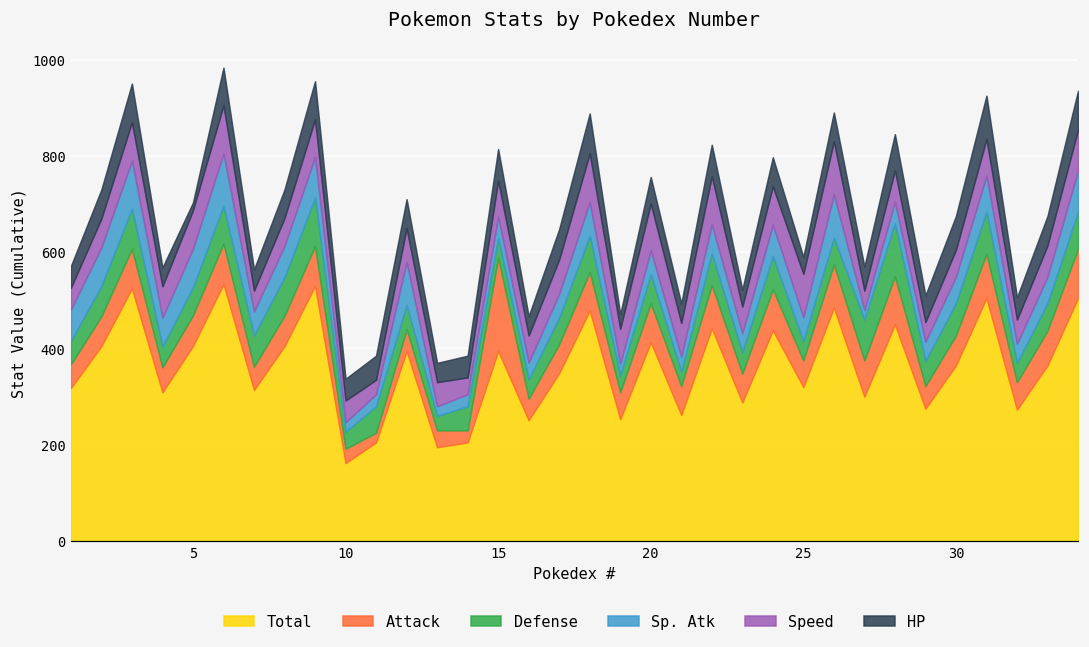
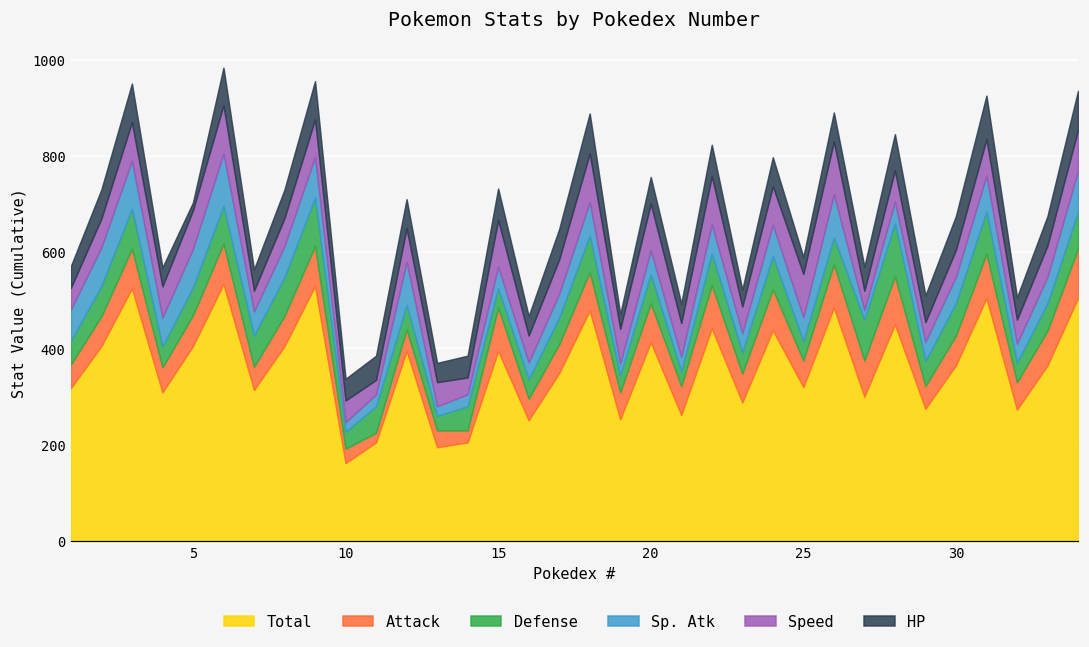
  {
    "Total": {
      "5": 410,
      "10": 160,
      "15": 400,
      "20": 410,
      "25": 320,
      "30": 370
    },
    "Attack": {
      "5": 60,
      "10": 30,
-     "15": 190,
+     "15": 90,
      "20": 80,
      "25": 60,
      "30": 60
    },
    "Defense": {
      "5": 60,
      "10": 40,
      "15": 40,
      "20": 60,
      "25": 40,
      "30": 70
    },
    "Sp. Atk": {
      "5": 80,
      "10": 20,
      "15": 50,
      "20": 50,
      "25": 50,
      "30": 60
    },
    "Speed": {
      "5": 80,
      "10": 50,
-     "15": 80,
+     "15": 100,
      "20": 100,
      "25": 90,
      "30": 60
    },
    "HP": {
      "5": 20,
      "10": 50,
      "15": 70,
      "20": 60,
      "25": 40,
      "30": 70
    }
  }
